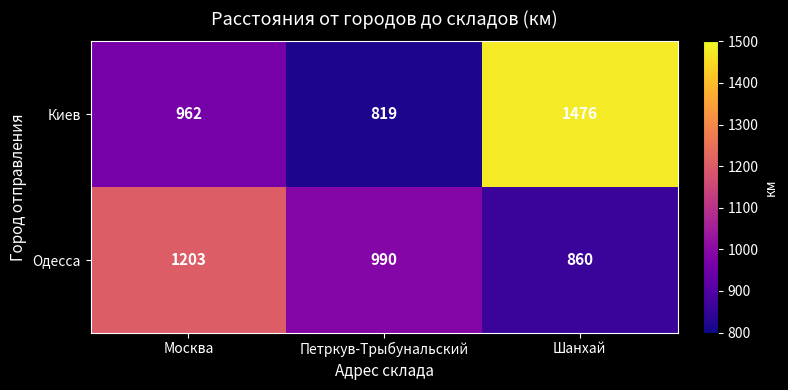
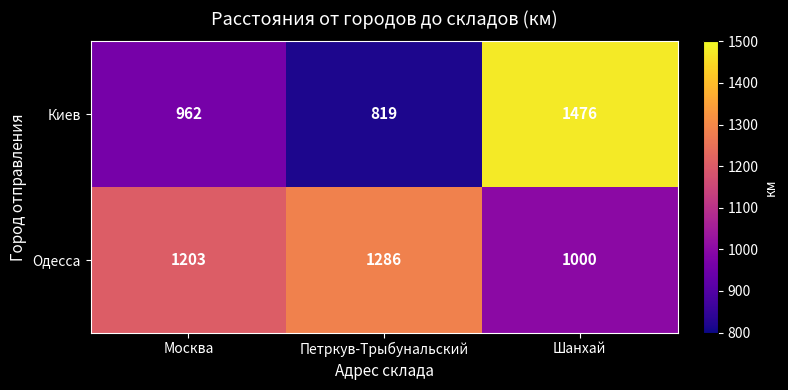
  {
    "Киев": {
      "Москва": 962,
      "Петркув-Трыбунальский": 819,
      "Шанхай": 1476
    },
    "Одесса": {
      "Москва": 1203,
-     "Петркув-Трыбунальский": 990,
-     "Шанхай": 860
+     "Петркув-Трыбунальский": 1286,
+     "Шанхай": 1000
    }
  }
